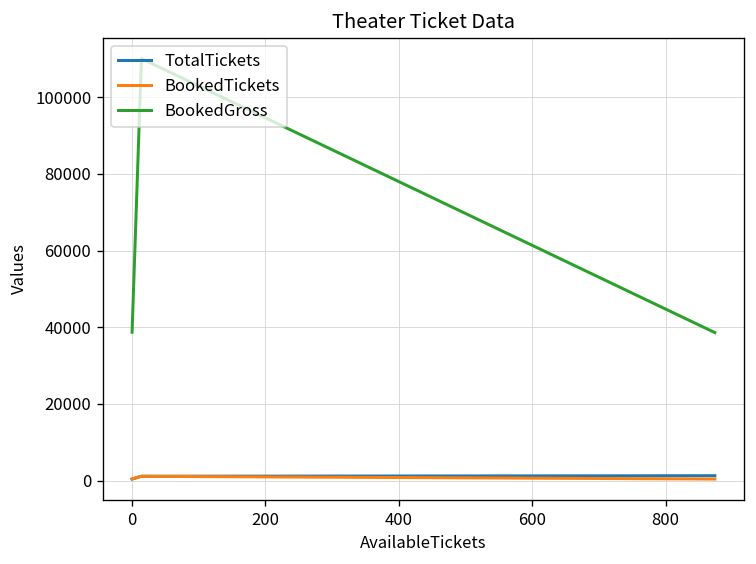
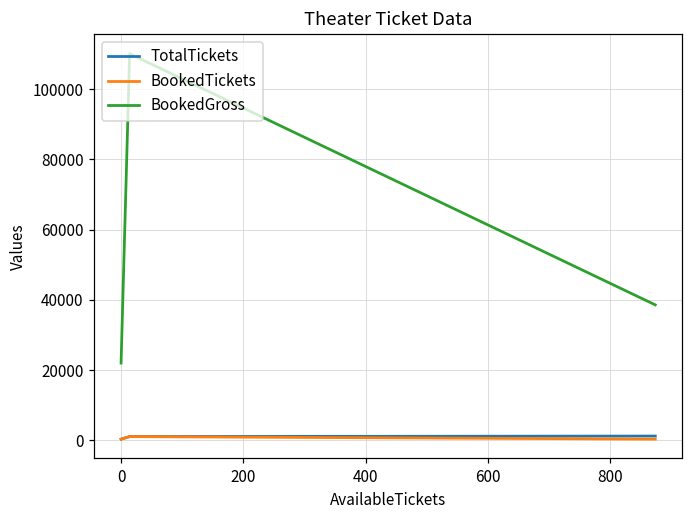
  {
    "BookedGross": {
-     "0": 39000
+     "0": 22000
    }
  }
